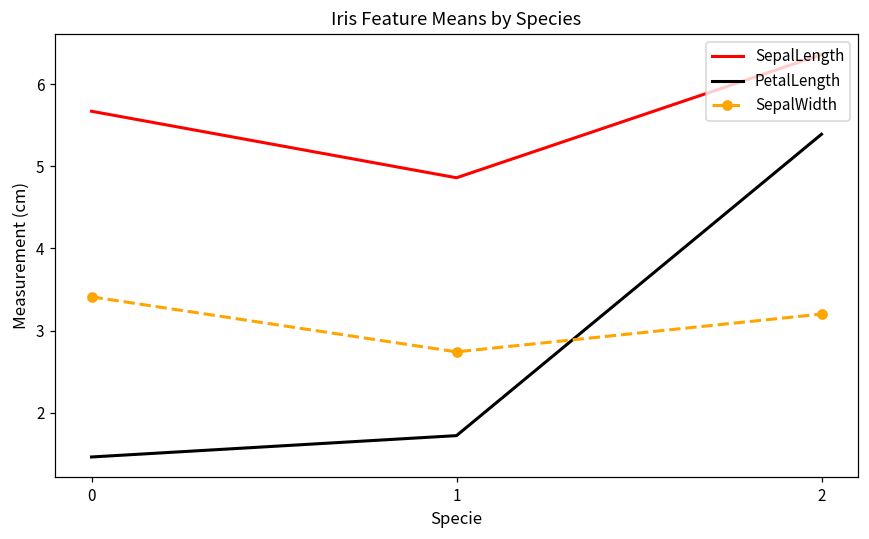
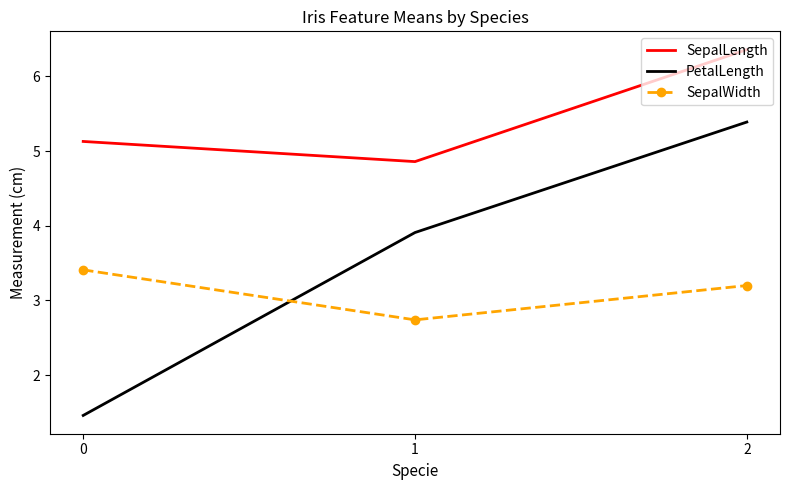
  {
    "SepalLength": {
-     "0": 5.7,
+     "0": 5.1,
      "1": 4.9
    },
    "PetalLength": {
      "0": 1.5,
-     "1": 1.7,
+     "1": 3.9,
      "2": 5.4
    },
    "SepalWidth": {
      "0": 3.4,
      "1": 2.7,
      "2": 3.2
    }
  }
